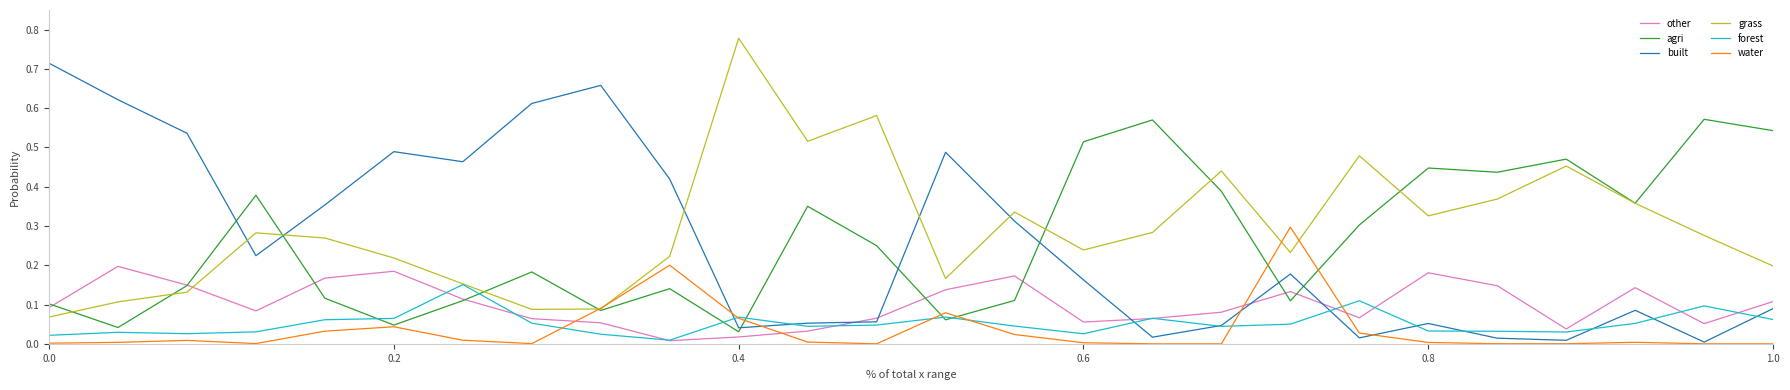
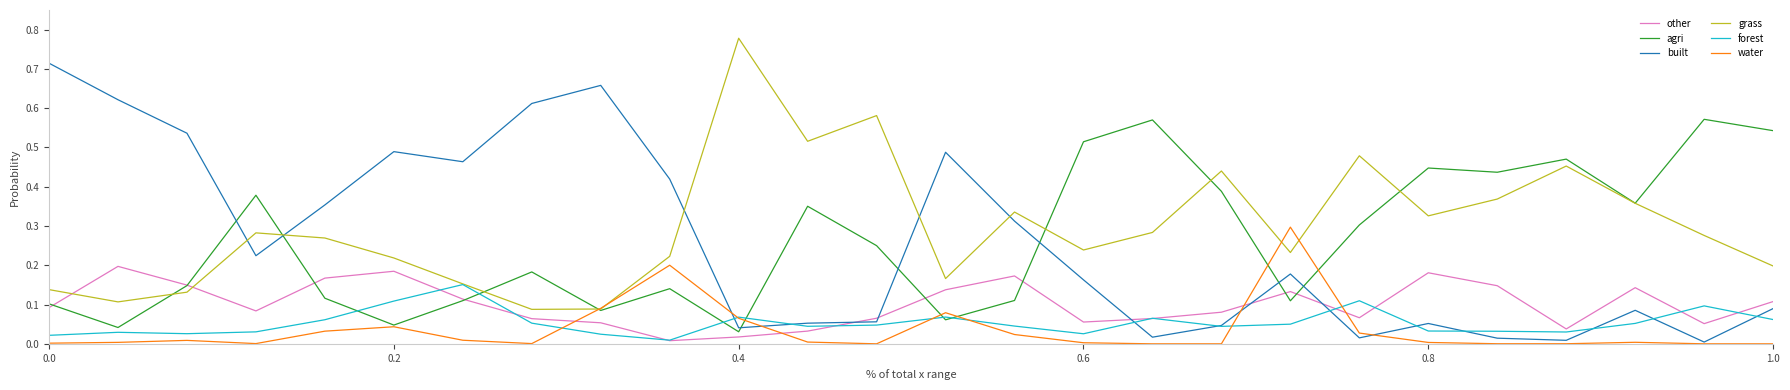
  {
    "other": {
      "0.0": 0.09,
      "0.2": 0.18,
      "0.4": 0.02,
      "0.6": 0.06,
      "0.8": 0.18,
      "1.0": 0.11
    },
    "agri": {
      "0.0": 0.10,
      "0.4": 0.03,
      "0.6": 0.51,
      "0.8": 0.45,
      "1.0": 0.54
    },
    "built": {
      "0.0": 0.71,
      "0.2": 0.49,
      "0.4": 0.04,
      "0.6": 0.16,
      "0.8": 0.05,
      "1.0": 0.09
    },
    "grass": {
-     "0.0": 0.07,
+     "0.0": 0.14,
      "0.2": 0.22,
      "0.4": 0.78,
      "0.6": 0.24,
      "0.8": 0.33,
      "1.0": 0.20
    },
    "forest": {
      "0.0": 0.02,
-     "0.2": 0.06,
+     "0.2": 0.11,
      "0.6": 0.03,
      "0.8": 0.03,
      "1.0": 0.06
    },
    "water": {
      "0.0": 0.00,
      "0.6": 0.00,
      "0.8": 0.00,
      "1.0": 0.00
    }
  }
